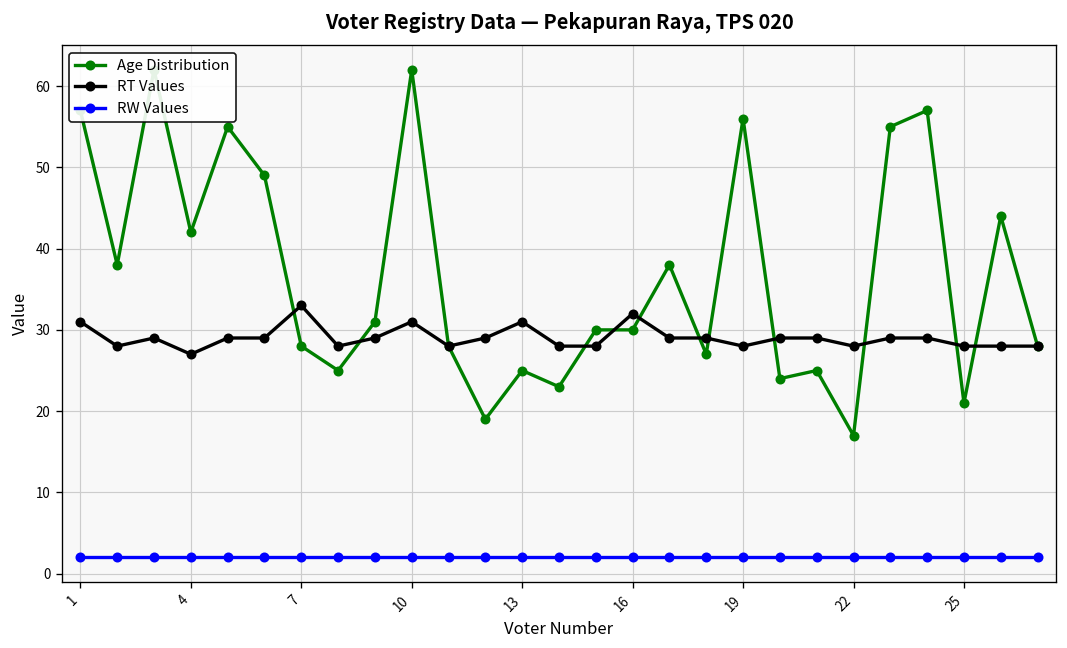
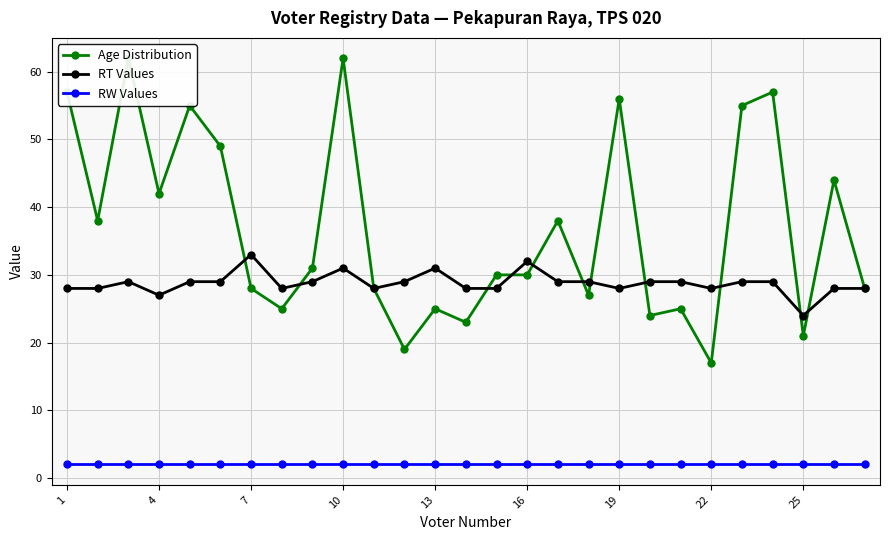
  {
    "Age Distribution": {
      "4": 42,
      "7": 28,
      "10": 62,
      "13": 25,
      "16": 30,
      "19": 56,
      "22": 17,
      "25": 21
    },
    "RT Values": {
-     "1": 31,
+     "1": 28,
      "4": 27,
      "7": 33,
      "10": 31,
      "13": 31,
      "16": 32,
      "19": 28,
      "22": 28,
-     "25": 28
+     "25": 24
    },
    "RW Values": {
      "1": 2,
      "4": 2,
      "7": 2,
      "10": 2,
      "13": 2,
      "16": 2,
      "19": 2,
      "22": 2,
      "25": 2
    }
  }
